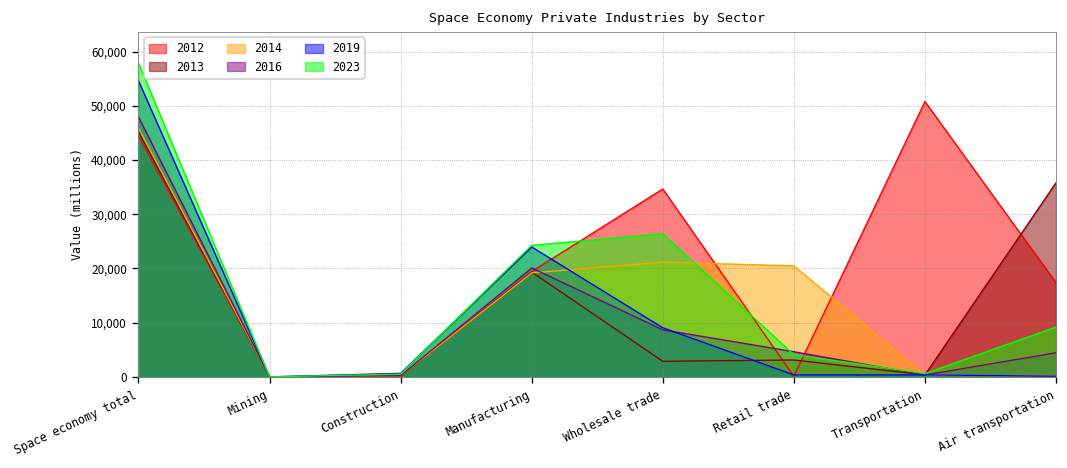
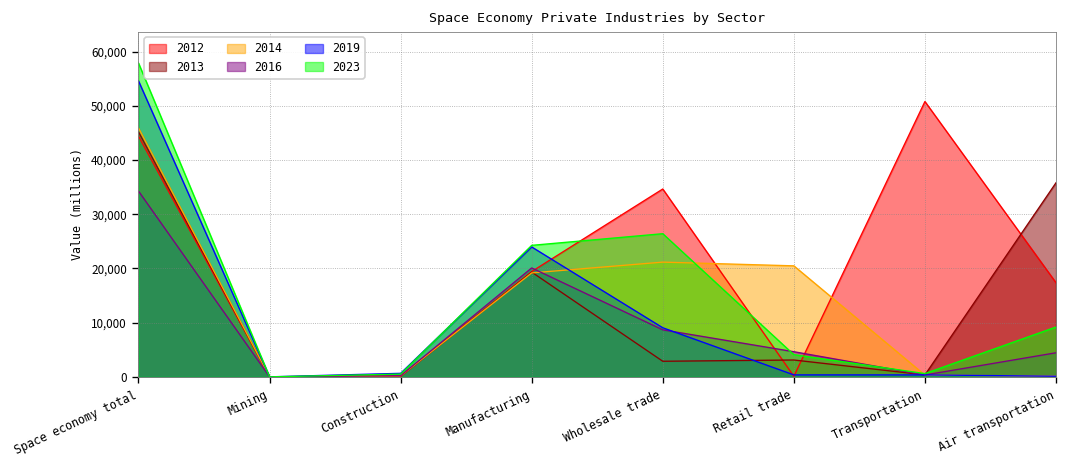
  {
    "2012": {
      "Space economy total": "44,000",
      "Wholesale trade": "35,000",
      "Transportation": "51,000",
      "Air transportation": "17,000"
    },
    "2013": {
      "Space economy total": "45,000",
      "Wholesale trade": "3,000",
      "Retail trade": "3,000",
      "Air transportation": "36,000"
    },
    "2014": {
      "Space economy total": "46,000",
      "Wholesale trade": "21,000",
      "Retail trade": "20,000"
    },
    "2016": {
-     "Space economy total": "48,000",
+     "Space economy total": "34,000",
      "Manufacturing": "20,000",
      "Air transportation": "4,000"
    },
    "2019": {
      "Space economy total": "55,000"
    },
    "2023": {
      "Space economy total": "58,000",
      "Wholesale trade": "26,000",
      "Air transportation": "9,000"
    }
  }
